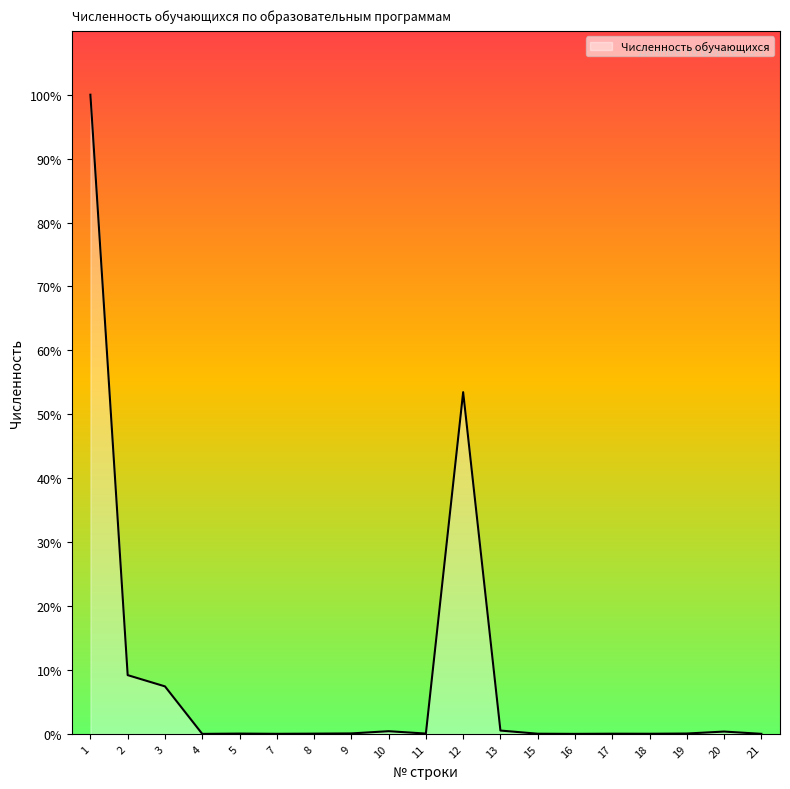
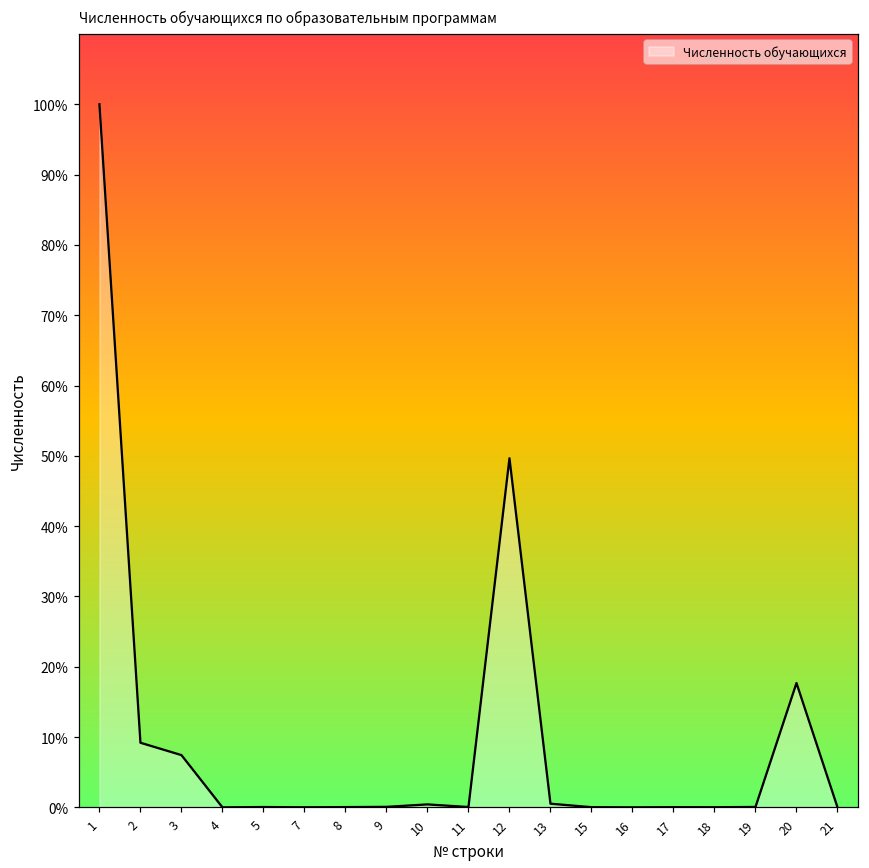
  {
    "1": "100%",
    "2": "9%",
    "3": "7%",
    "4": "0%",
    "5": "0%",
    "7": "0%",
    "8": "0%",
    "9": "0%",
    "10": "0%",
    "11": "0%",
-   "12": "53%",
+   "12": "50%",
    "13": "1%",
    "15": "0%",
    "16": "0%",
    "17": "0%",
    "18": "0%",
    "19": "0%",
-   "20": "0%",
+   "20": "18%",
    "21": "0%"
  }
